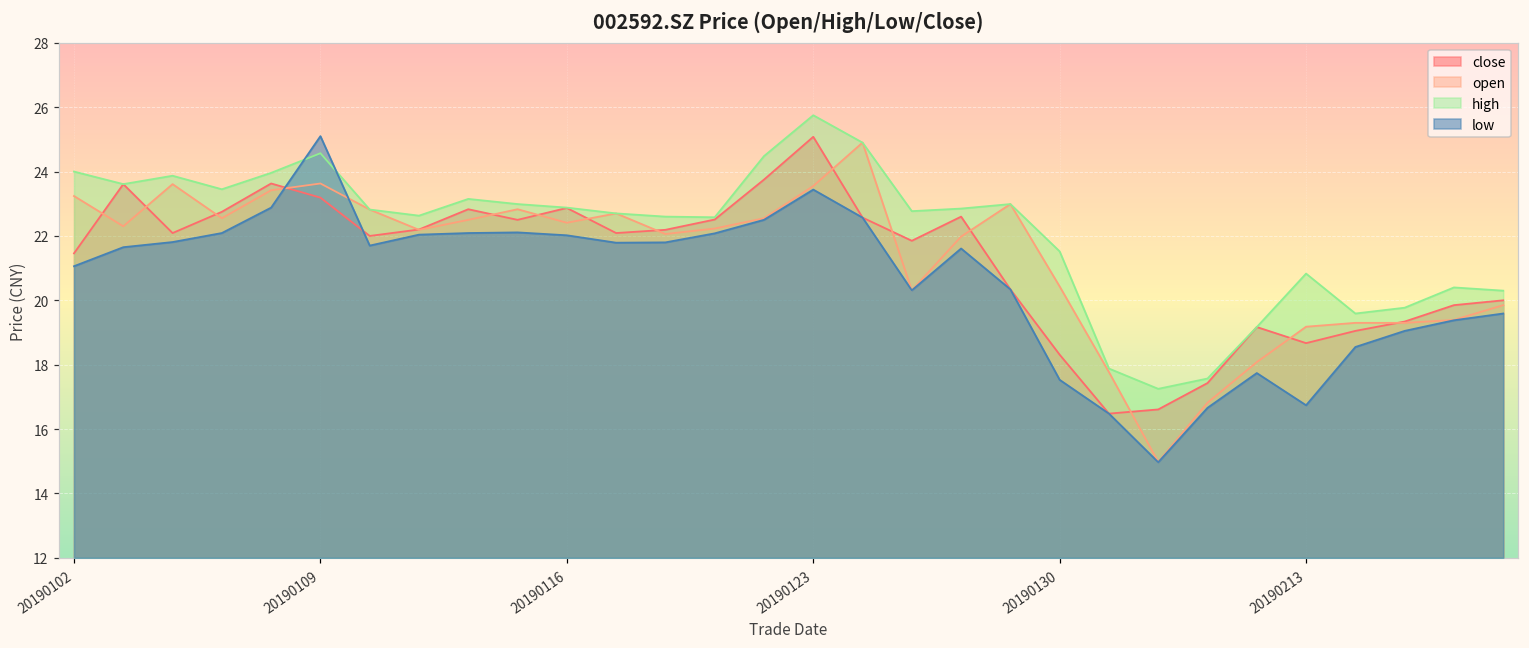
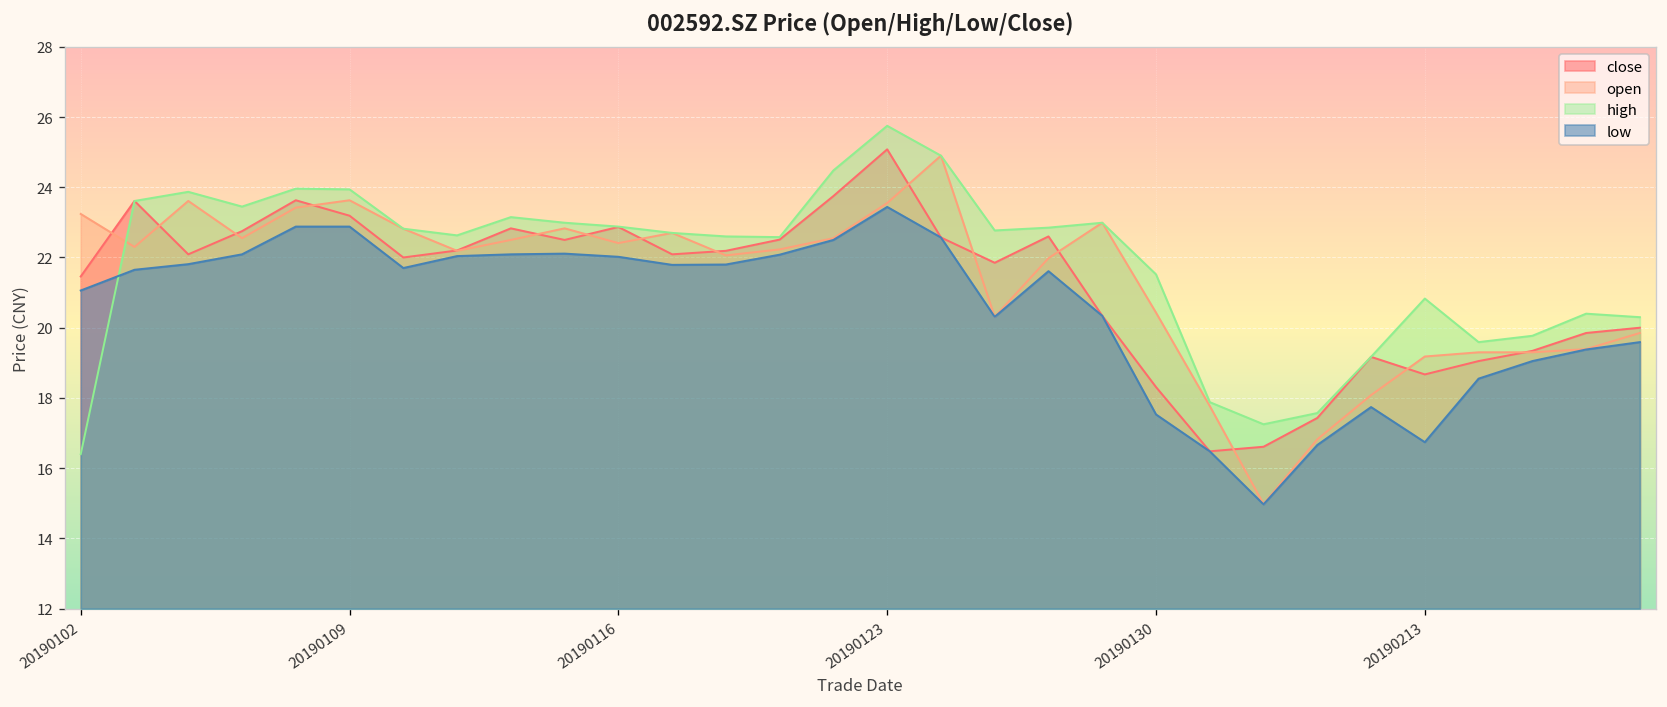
  {
    "high": {
-     "20190102": 24.0,
-     "20190109": 24.6,
+     "20190102": 16.4,
+     "20190109": 23.9,
      "20190123": 25.8,
      "20190130": 21.5,
      "20190213": 20.8
    },
    "low": {
      "20190102": 21.1,
-     "20190109": 25.1,
+     "20190109": 22.9,
      "20190116": 22.0,
      "20190123": 23.4,
      "20190130": 17.5,
      "20190213": 16.7
    }
  }
